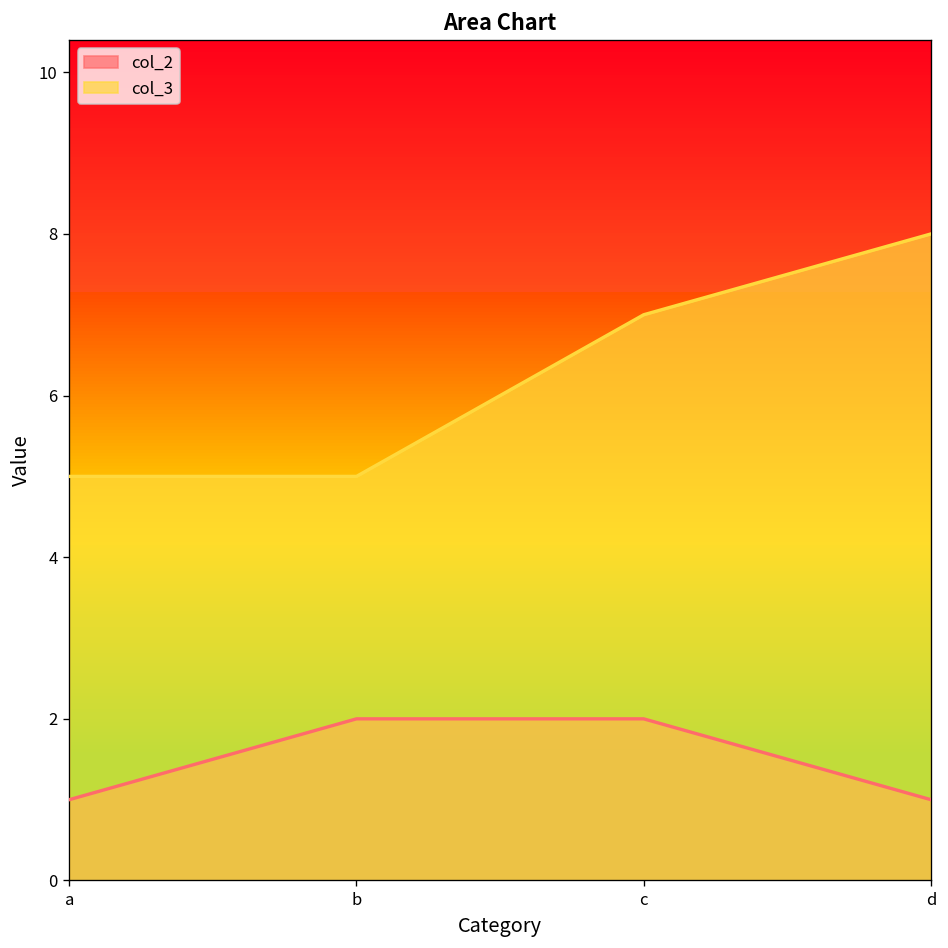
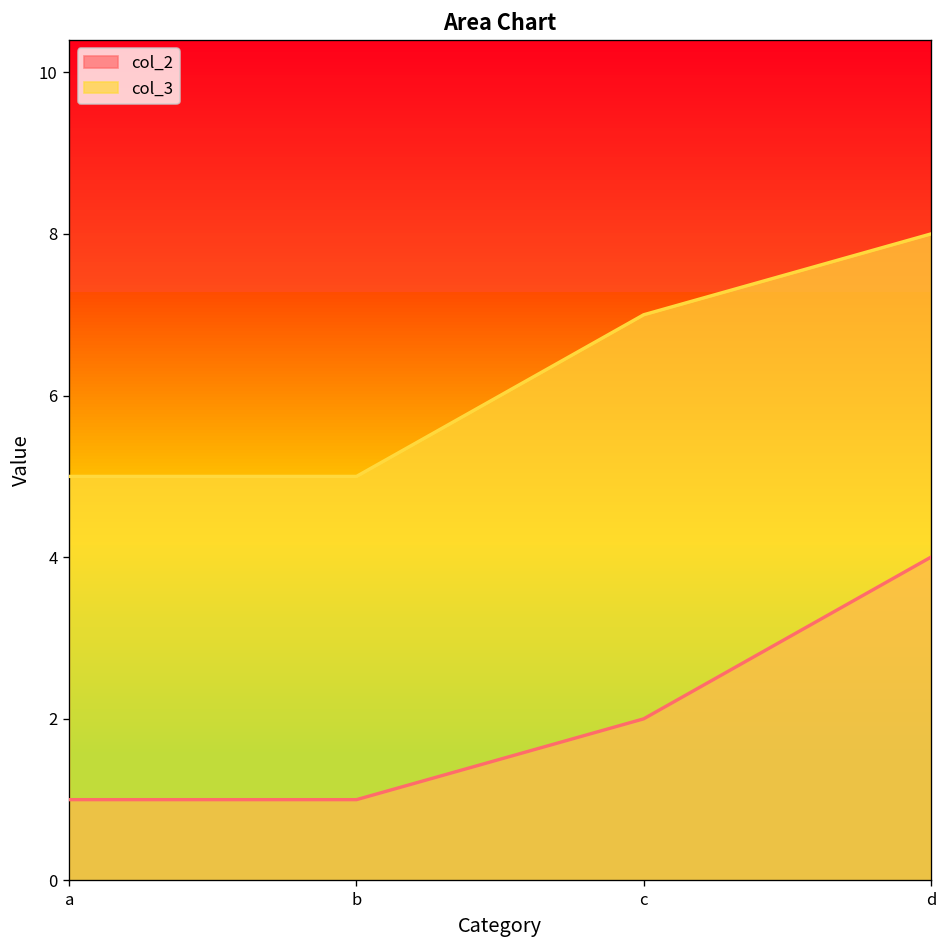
  {
    "col_2": {
      "a": 1,
-     "b": 2,
+     "b": 1,
      "c": 2,
-     "d": 1
+     "d": 4
    },
    "col_3": {
      "a": 5,
      "b": 5,
      "c": 7,
      "d": 8
    }
  }
